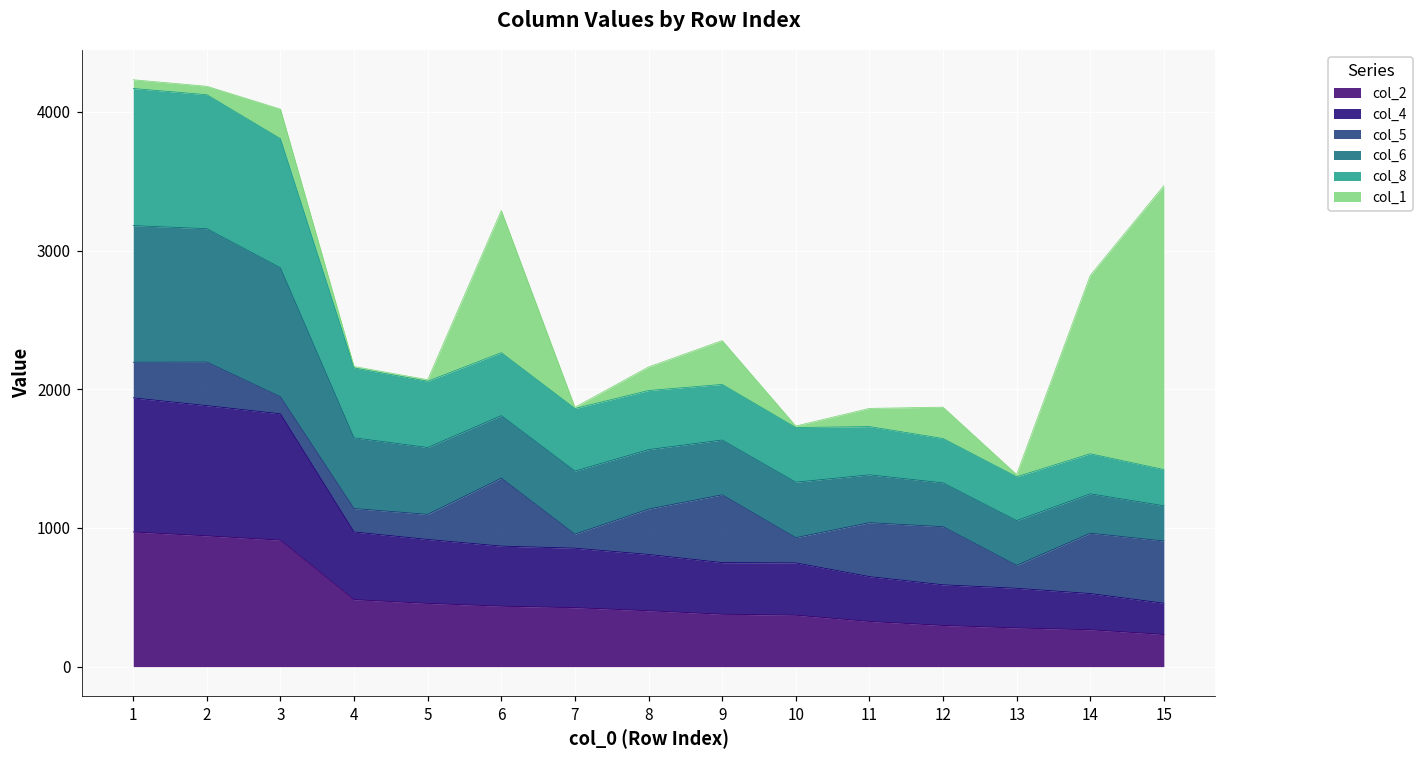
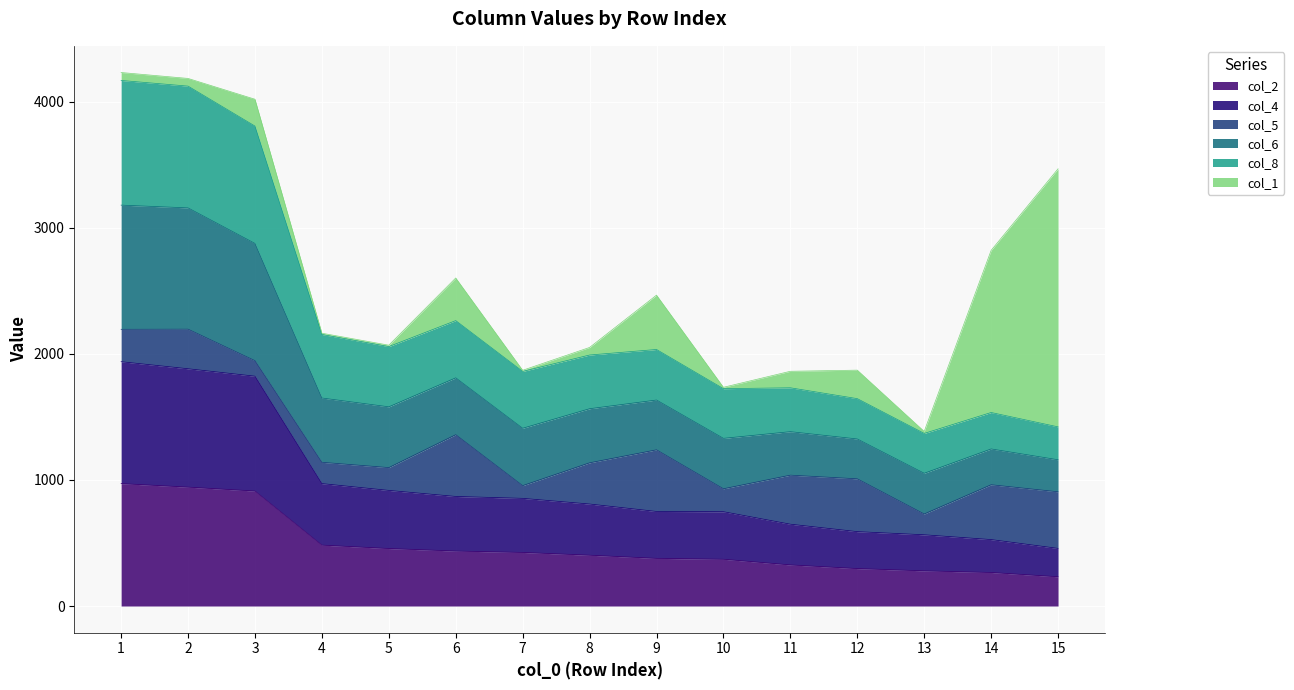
  {
    "col_1": {
      "1": 60,
      "2": 60,
      "3": 210,
-     "6": 1030,
-     "8": 170,
-     "9": 320,
+     "6": 340,
+     "8": 60,
+     "9": 430,
      "11": 130,
      "12": 230,
      "14": 1290,
      "15": 2050
    }
  }
